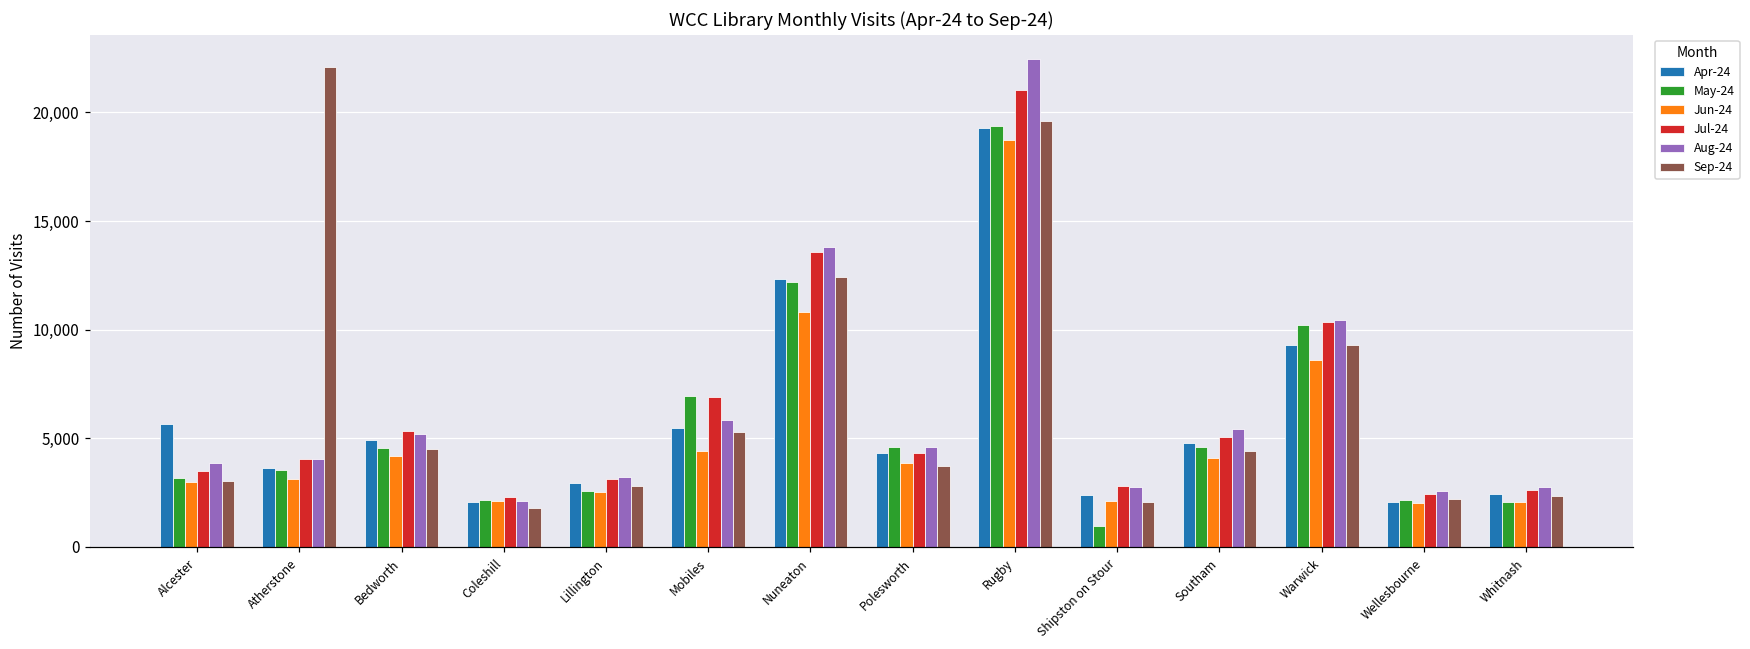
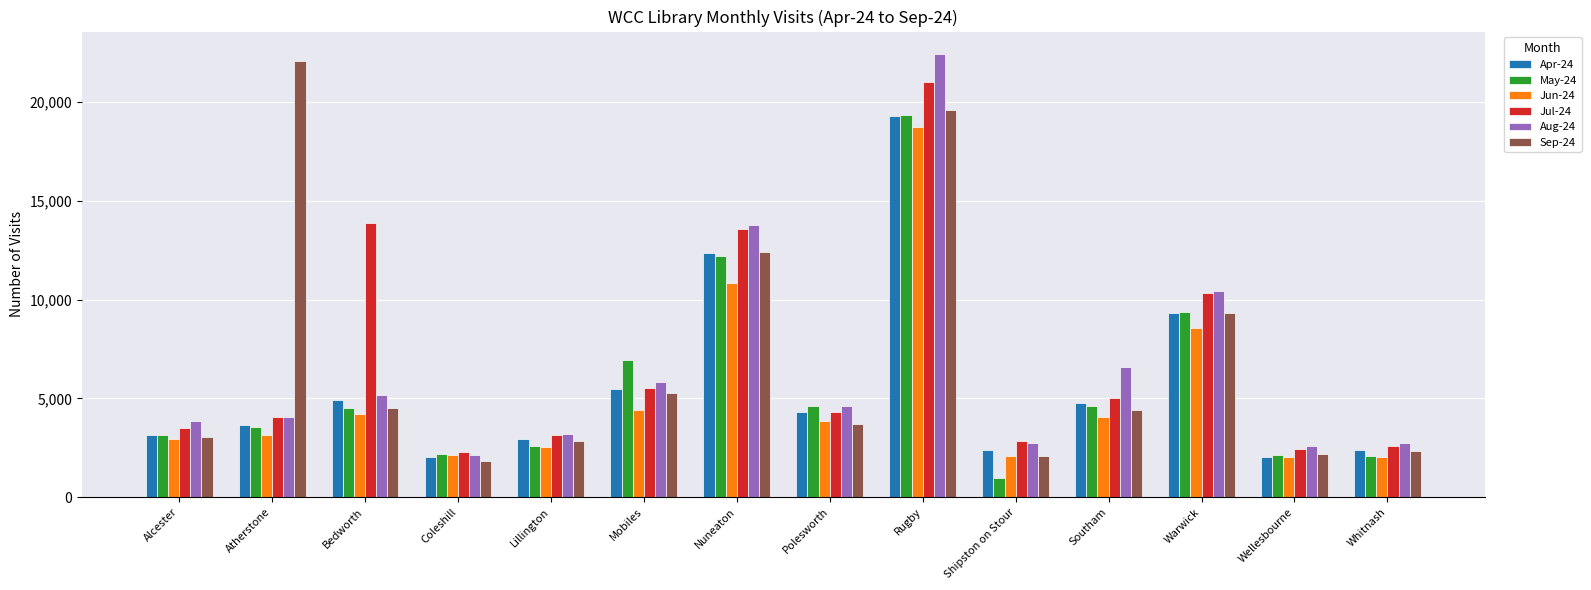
  {
    "Apr-24": {
-     "Alcester": "5,700",
+     "Alcester": "3,200",
      "Atherstone": "3,600",
      "Bedworth": "4,900",
      "Coleshill": "2,100",
      "Lillington": "2,900",
      "Mobiles": "5,500",
      "Nuneaton": "12,300",
      "Polesworth": "4,300",
      "Rugby": "19,300",
      "Shipston on Stour": "2,400",
      "Southam": "4,800",
      "Warwick": "9,300",
      "Wellesbourne": "2,100",
      "Whitnash": "2,400"
    },
    "May-24": {
      "Alcester": "3,200",
      "Atherstone": "3,500",
      "Bedworth": "4,500",
      "Coleshill": "2,200",
      "Lillington": "2,600",
      "Mobiles": "7,000",
      "Nuneaton": "12,200",
      "Polesworth": "4,600",
      "Rugby": "19,400",
      "Shipston on Stour": "1,000",
      "Southam": "4,600",
-     "Warwick": "10,200",
+     "Warwick": "9,400",
      "Wellesbourne": "2,100",
      "Whitnash": "2,100"
    },
    "Jun-24": {
      "Alcester": "3,000",
      "Atherstone": "3,100",
      "Bedworth": "4,200",
      "Coleshill": "2,100",
      "Lillington": "2,500",
      "Mobiles": "4,400",
      "Nuneaton": "10,800",
      "Polesworth": "3,900",
      "Rugby": "18,700",
      "Shipston on Stour": "2,100",
      "Southam": "4,100",
      "Warwick": "8,600",
      "Wellesbourne": "2,000",
      "Whitnash": "2,100"
    },
    "Jul-24": {
      "Alcester": "3,500",
      "Atherstone": "4,000",
-     "Bedworth": "5,300",
+     "Bedworth": "13,900",
      "Coleshill": "2,300",
      "Lillington": "3,100",
-     "Mobiles": "6,900",
+     "Mobiles": "5,500",
      "Nuneaton": "13,600",
      "Polesworth": "4,300",
      "Rugby": "21,000",
      "Shipston on Stour": "2,800",
      "Southam": "5,000",
      "Warwick": "10,300",
      "Wellesbourne": "2,400",
      "Whitnash": "2,600"
    },
    "Aug-24": {
      "Alcester": "3,900",
      "Atherstone": "4,100",
      "Bedworth": "5,200",
      "Coleshill": "2,100",
      "Lillington": "3,200",
      "Mobiles": "5,900",
      "Nuneaton": "13,800",
      "Polesworth": "4,600",
      "Rugby": "22,500",
      "Shipston on Stour": "2,800",
-     "Southam": "5,400",
+     "Southam": "6,600",
      "Warwick": "10,500",
      "Wellesbourne": "2,600",
      "Whitnash": "2,800"
    },
    "Sep-24": {
      "Alcester": "3,000",
      "Atherstone": "22,100",
      "Bedworth": "4,500",
      "Coleshill": "1,800",
      "Lillington": "2,800",
      "Mobiles": "5,300",
      "Nuneaton": "12,400",
      "Polesworth": "3,700",
      "Rugby": "19,600",
      "Shipston on Stour": "2,100",
      "Southam": "4,400",
      "Warwick": "9,300",
      "Wellesbourne": "2,200",
      "Whitnash": "2,400"
    }
  }
